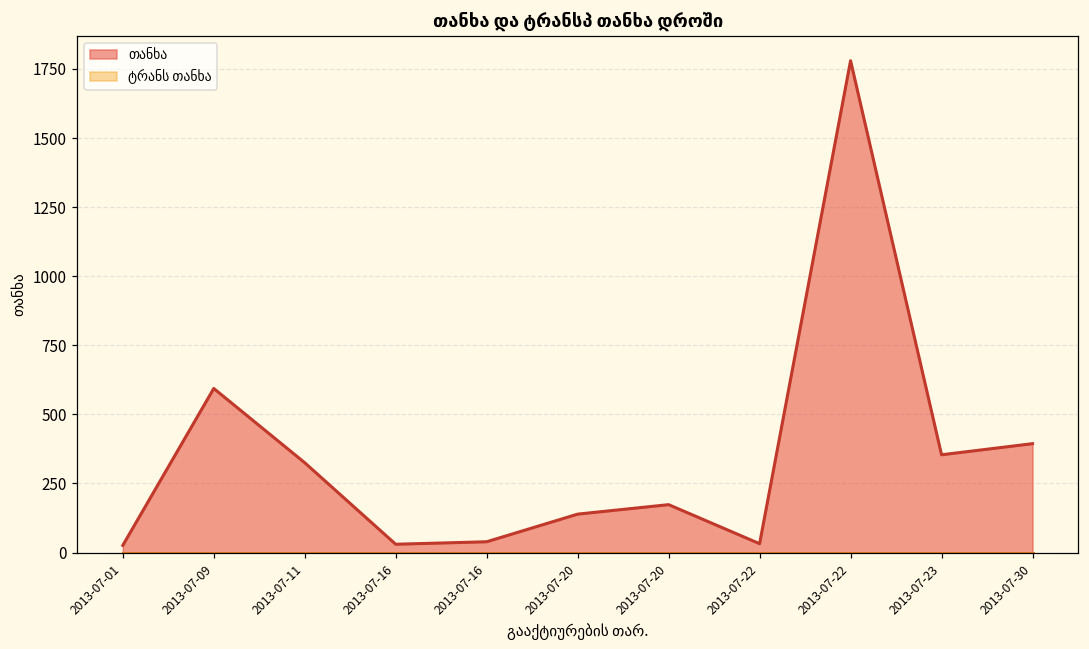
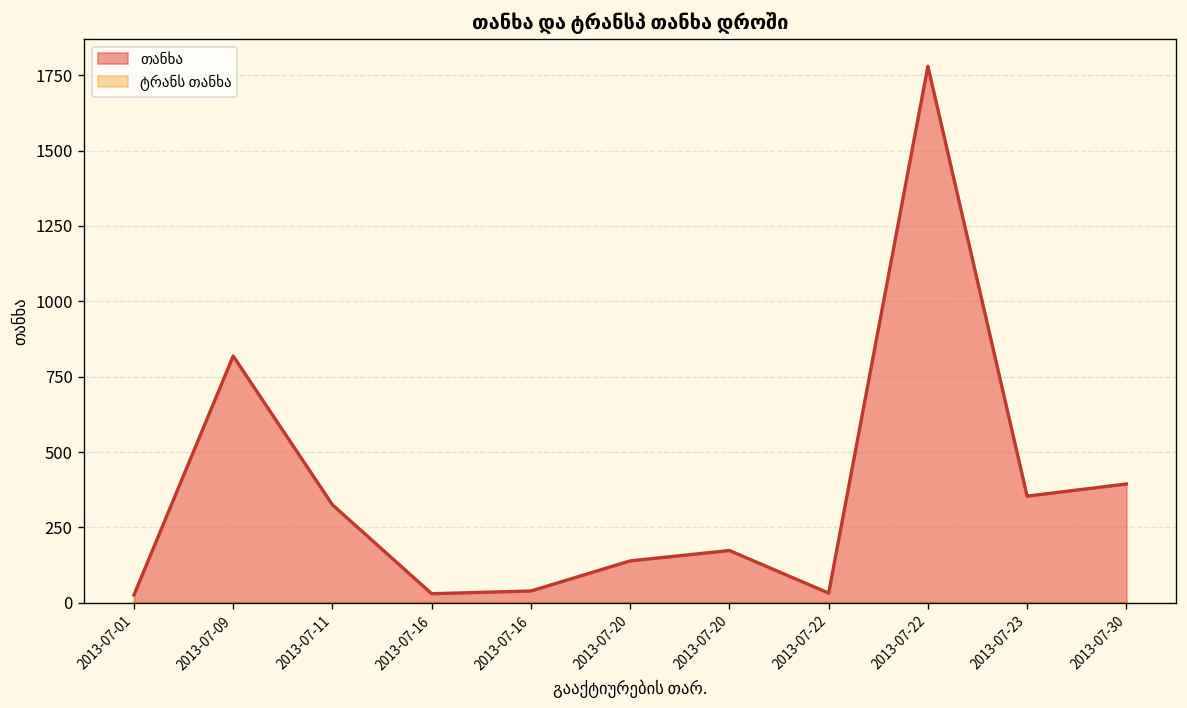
  {
    "თანხა": {
      "2013-07-01": 30,
-     "2013-07-09": 590,
+     "2013-07-09": 820,
      "2013-07-11": 330,
      "2013-07-23": 350,
      "2013-07-30": 390
    },
    "ტრანს თანხა": {
      "2013-07-01": 0,
      "2013-07-09": 0,
      "2013-07-11": 0,
      "2013-07-23": 0,
      "2013-07-30": 0
    }
  }
